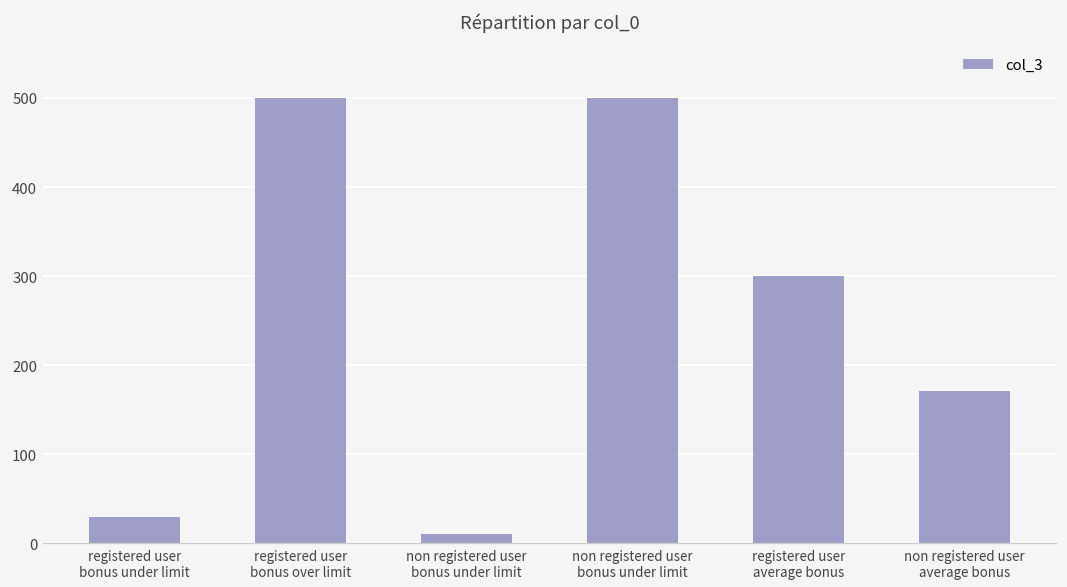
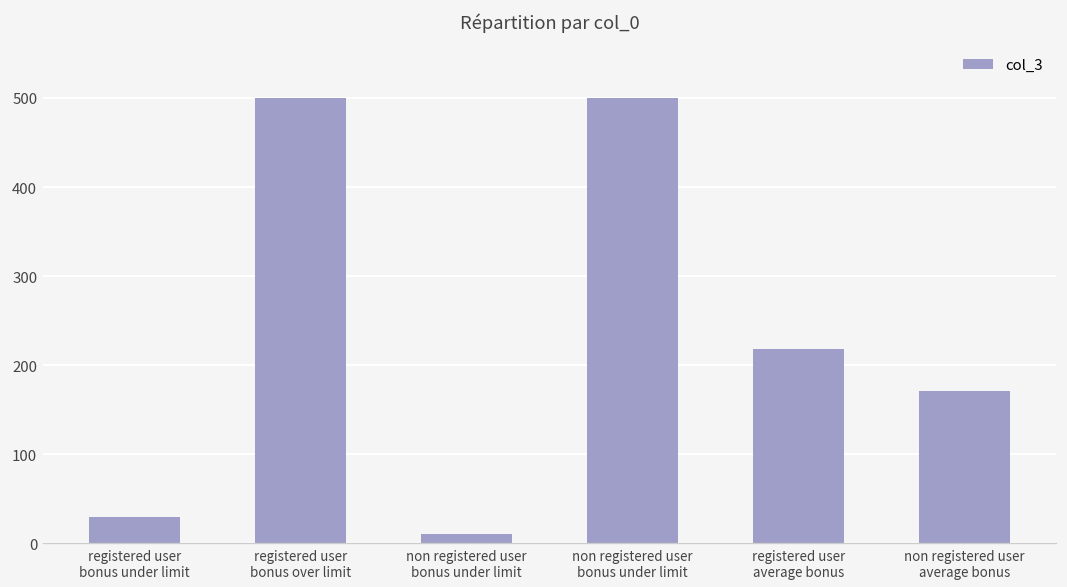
  {
    "registered user bonus under limit": 30,
    "registered user bonus over limit": 500,
-   "registered user average bonus": 300,
+   "registered user average bonus": 220,
    "non registered user average bonus": 170
  }
